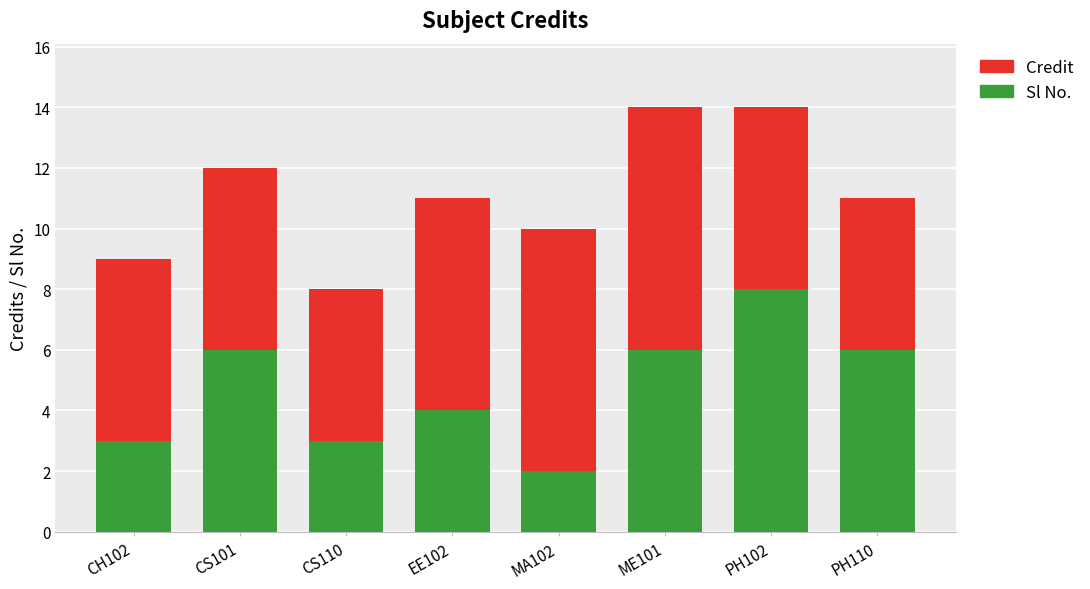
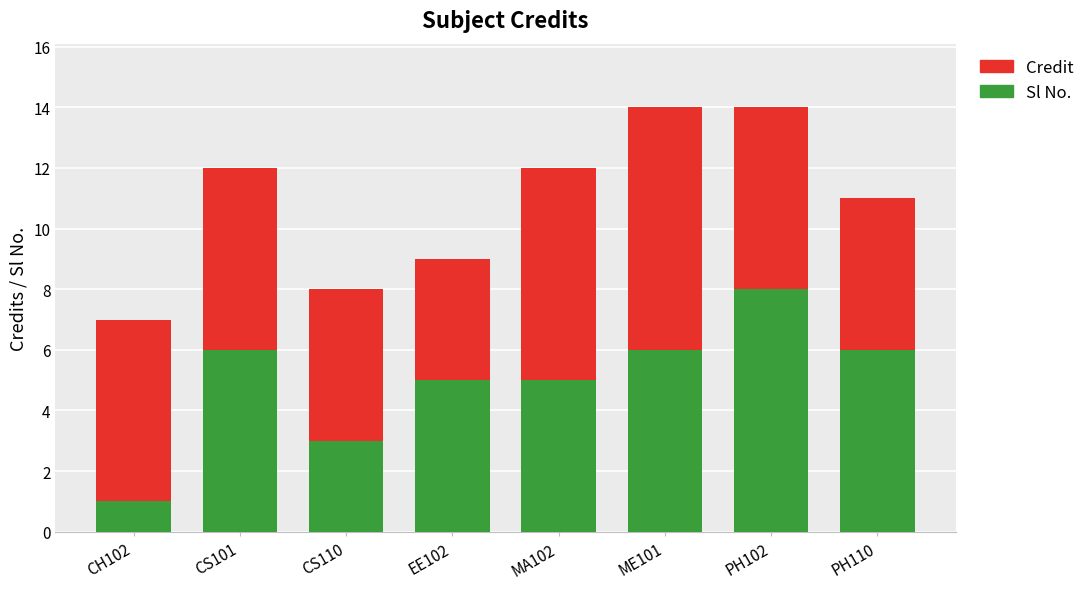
  {
    "Sl No.": {
-     "CH102": 3,
+     "CH102": 1,
      "CS101": 6,
      "CS110": 3,
-     "EE102": 4,
-     "MA102": 2,
+     "EE102": 5,
+     "MA102": 5,
      "ME101": 6,
      "PH102": 8,
      "PH110": 6
    },
    "Credit": {
      "CH102": 6,
      "CS101": 6,
      "CS110": 5,
-     "EE102": 7,
-     "MA102": 8,
+     "EE102": 4,
+     "MA102": 7,
      "ME101": 8,
      "PH102": 6,
      "PH110": 5
    }
  }
